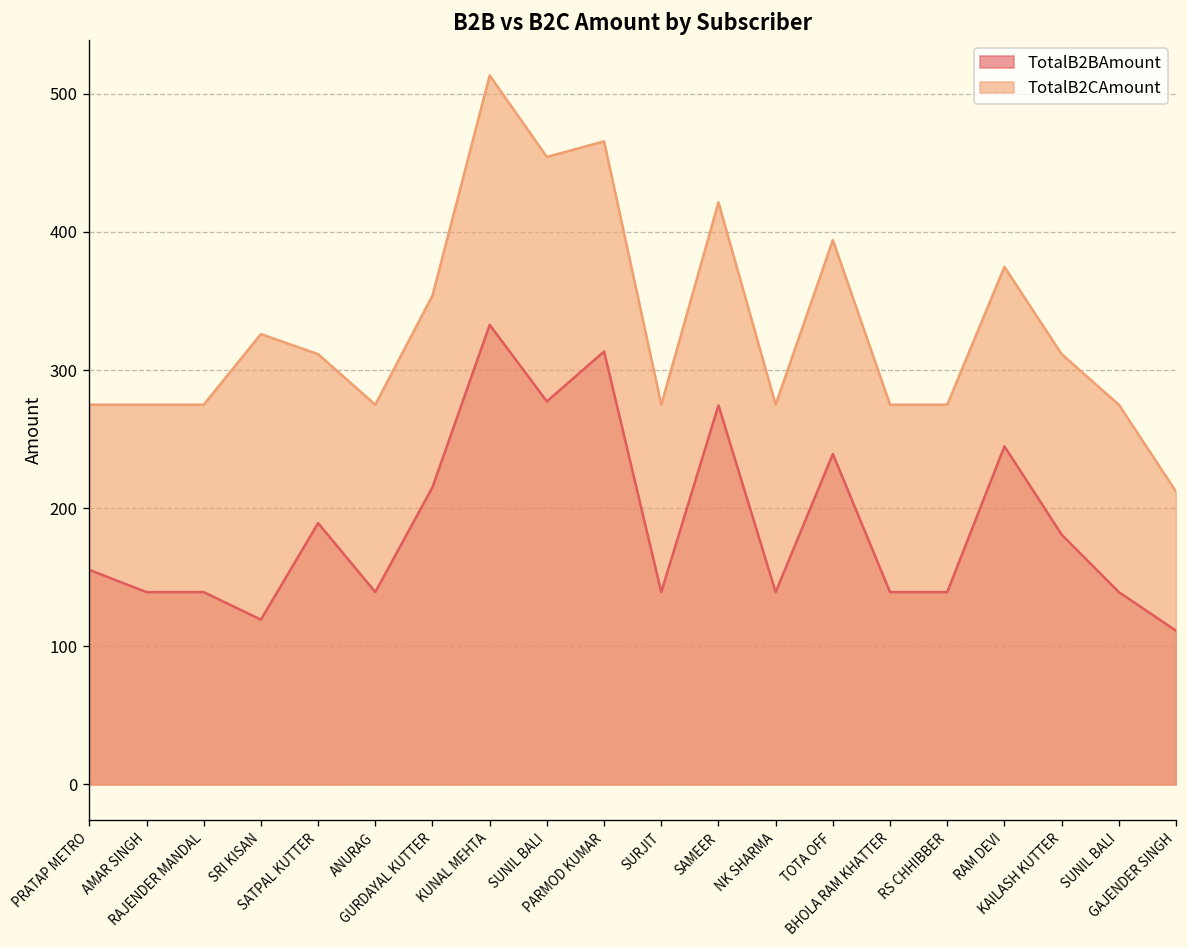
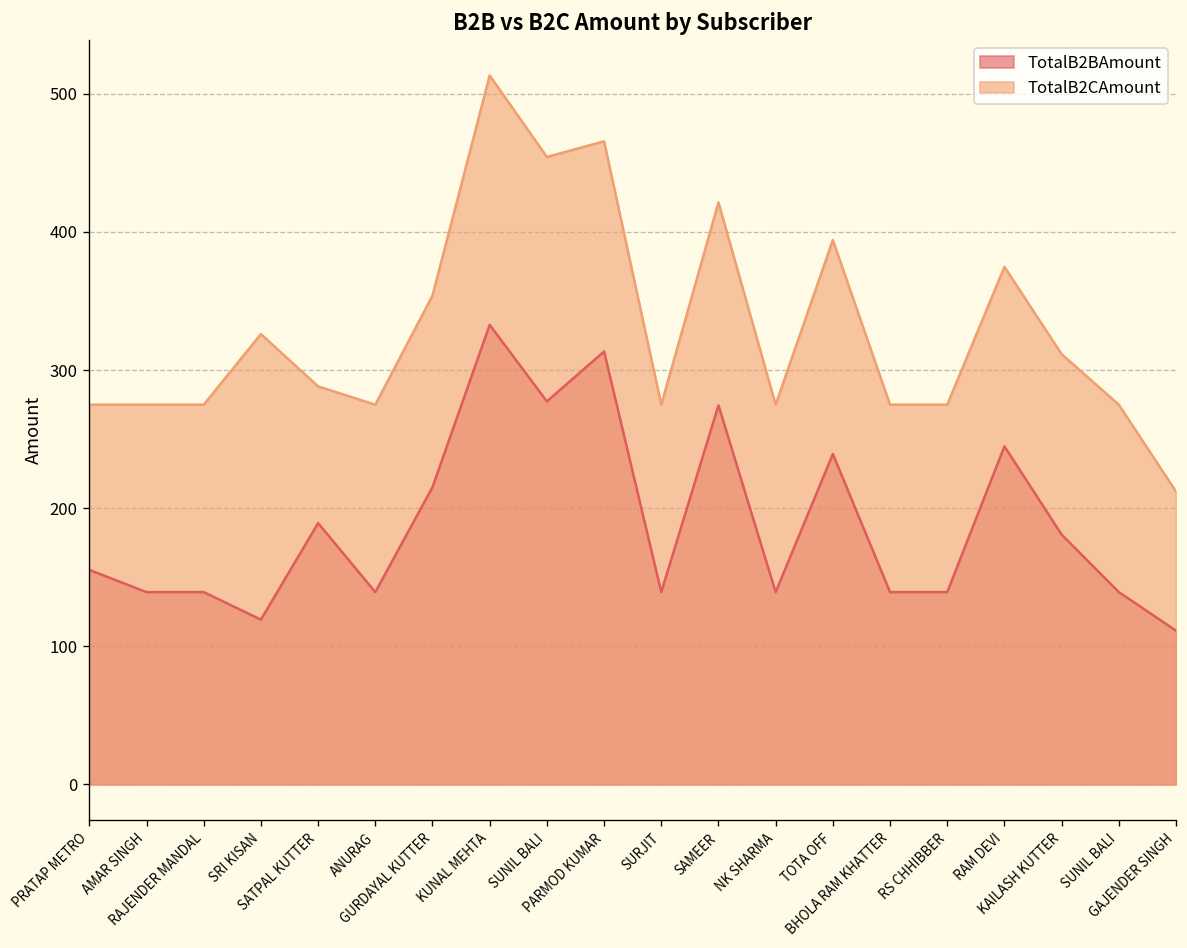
  {
    "TotalB2BAmount": {
      "PRATAP METRO": 155,
      "AMAR SINGH": 139,
      "RAJENDER MANDAL": 139,
      "SRI KISAN": 119,
      "SATPAL KUTTER": 189,
      "ANURAG": 139,
      "GURDAYAL KUTTER": 215,
      "KUNAL MEHTA": 333,
      "PARMOD KUMAR": 313,
      "SURJIT": 139,
      "SAMEER": 275,
      "NK SHARMA": 139,
      "TOTA OFF": 239,
      "BHOLA RAM KHATTER": 139,
      "RS CHHIBBER": 139,
      "RAM DEVI": 245,
      "KAILASH KUTTER": 181,
      "GAJENDER SINGH": 111
    },
    "TotalB2CAmount": {
      "PRATAP METRO": 275,
      "AMAR SINGH": 275,
      "RAJENDER MANDAL": 275,
      "SRI KISAN": 326,
-     "SATPAL KUTTER": 312,
+     "SATPAL KUTTER": 288,
      "ANURAG": 275,
      "GURDAYAL KUTTER": 354,
      "KUNAL MEHTA": 513,
      "PARMOD KUMAR": 466,
      "SURJIT": 275,
      "SAMEER": 421,
      "NK SHARMA": 275,
      "TOTA OFF": 394,
      "BHOLA RAM KHATTER": 275,
      "RS CHHIBBER": 275,
      "RAM DEVI": 375,
      "KAILASH KUTTER": 312,
      "GAJENDER SINGH": 212
    }
  }
